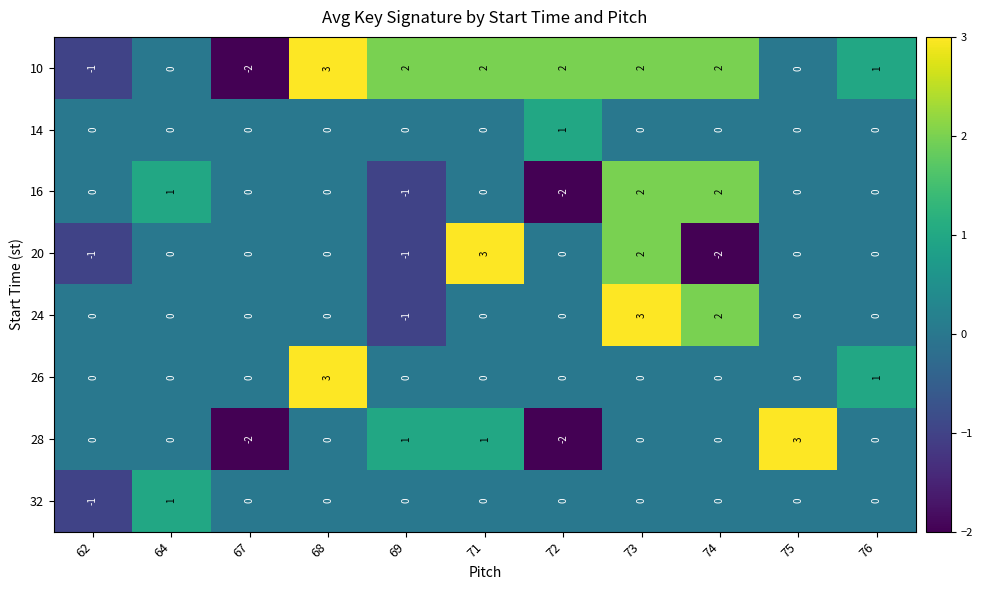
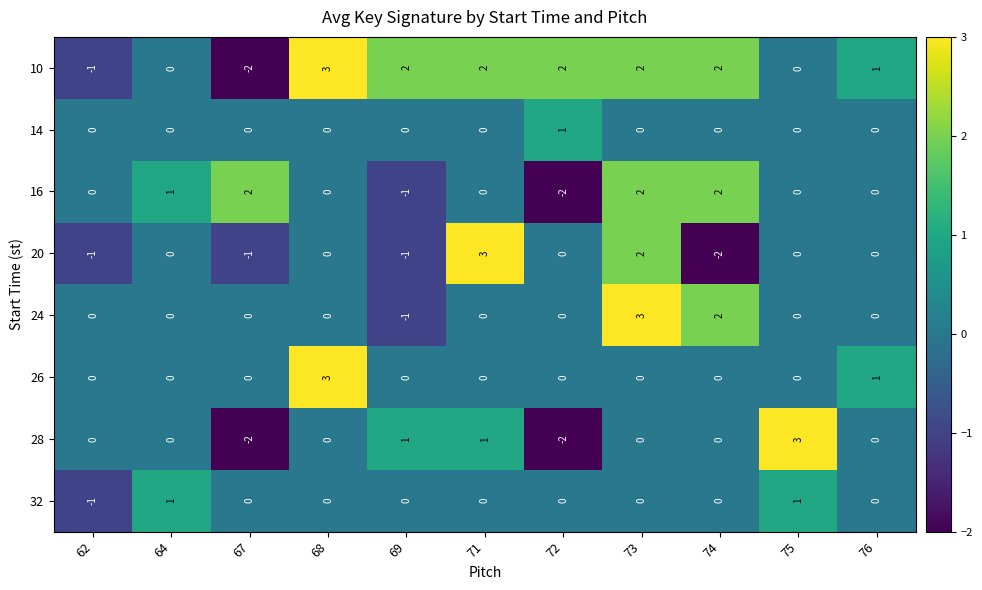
  {
    "10": {
      "62": -1,
      "64": 0,
      "67": -2,
      "68": 3,
      "69": 2,
      "71": 2,
      "72": 2,
      "73": 2,
      "74": 2,
      "75": 0,
      "76": 1
    },
    "14": {
      "62": 0,
      "64": 0,
      "67": 0,
      "68": 0,
      "69": 0,
      "71": 0,
      "72": 1,
      "73": 0,
      "74": 0,
      "75": 0,
      "76": 0
    },
    "16": {
      "62": 0,
      "64": 1,
-     "67": 0,
+     "67": 2,
      "68": 0,
      "69": -1,
      "71": 0,
      "72": -2,
      "73": 2,
      "74": 2,
      "75": 0,
      "76": 0
    },
    "20": {
      "62": -1,
      "64": 0,
-     "67": 0,
+     "67": -1,
      "68": 0,
      "69": -1,
      "71": 3,
      "72": 0,
      "73": 2,
      "74": -2,
      "75": 0,
      "76": 0
    },
    "24": {
      "62": 0,
      "64": 0,
      "67": 0,
      "68": 0,
      "69": -1,
      "71": 0,
      "72": 0,
      "73": 3,
      "74": 2,
      "75": 0,
      "76": 0
    },
    "26": {
      "62": 0,
      "64": 0,
      "67": 0,
      "68": 3,
      "69": 0,
      "71": 0,
      "72": 0,
      "73": 0,
      "74": 0,
      "75": 0,
      "76": 1
    },
    "28": {
      "62": 0,
      "64": 0,
      "67": -2,
      "68": 0,
      "69": 1,
      "71": 1,
      "72": -2,
      "73": 0,
      "74": 0,
      "75": 3,
      "76": 0
    },
    "32": {
      "62": -1,
      "64": 1,
      "67": 0,
      "68": 0,
      "69": 0,
      "71": 0,
      "72": 0,
      "73": 0,
      "74": 0,
-     "75": 0,
+     "75": 1,
      "76": 0
    }
  }
